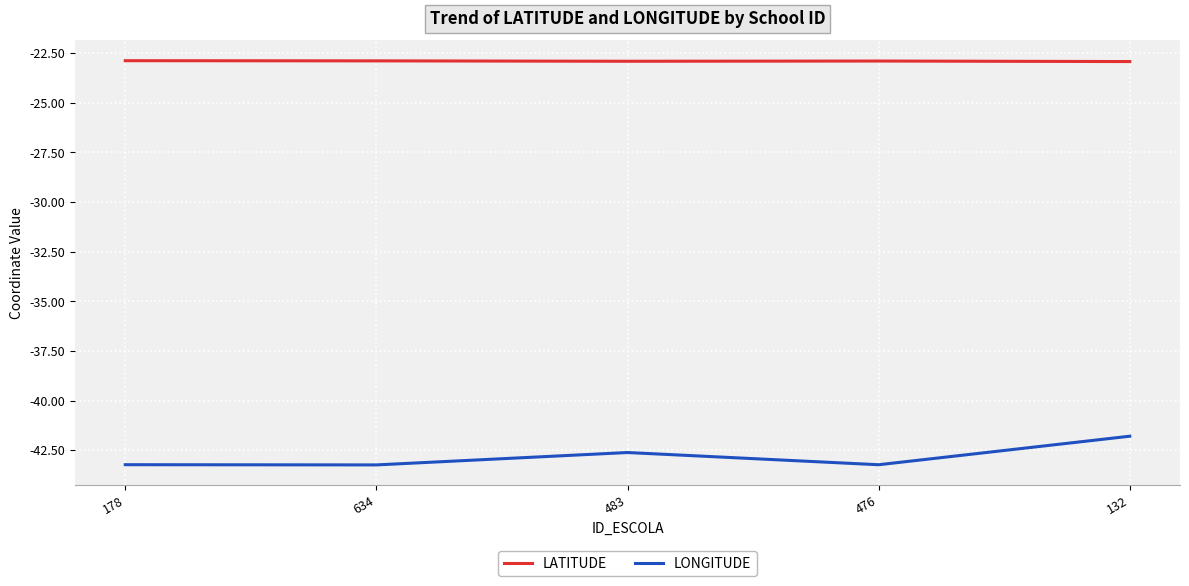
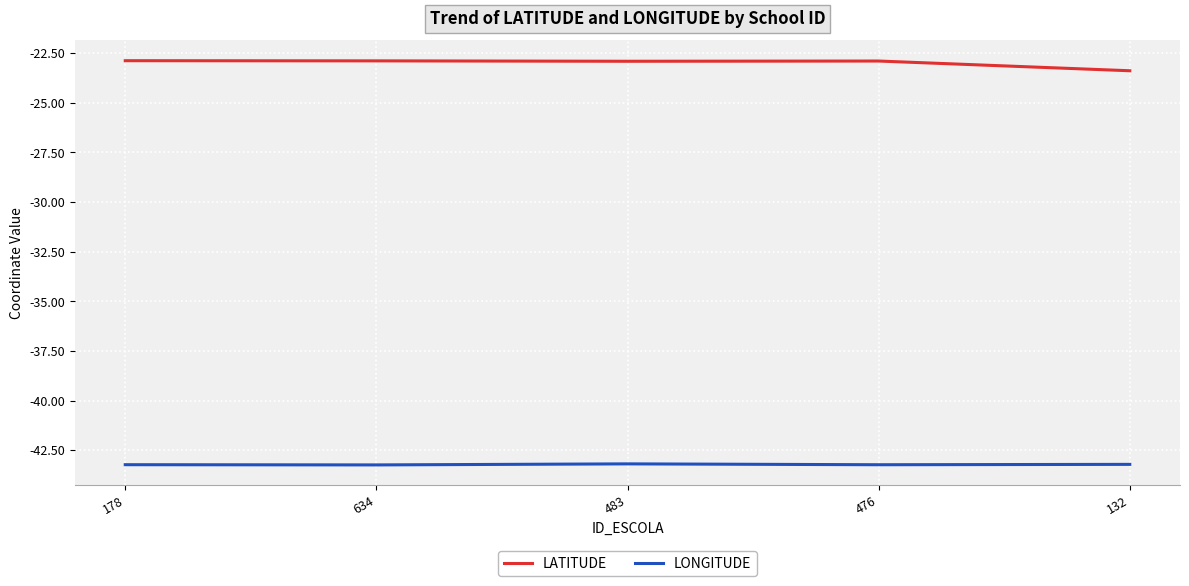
  {
    "LATITUDE": {
      "178": -22.9,
      "634": -22.9,
      "483": -22.9,
      "476": -22.9,
-     "132": -22.9
+     "132": -23.4
    },
    "LONGITUDE": {
      "178": -43.2,
      "634": -43.2,
-     "483": -42.6,
+     "483": -43.2,
      "476": -43.2,
-     "132": -41.8
+     "132": -43.2
    }
  }
